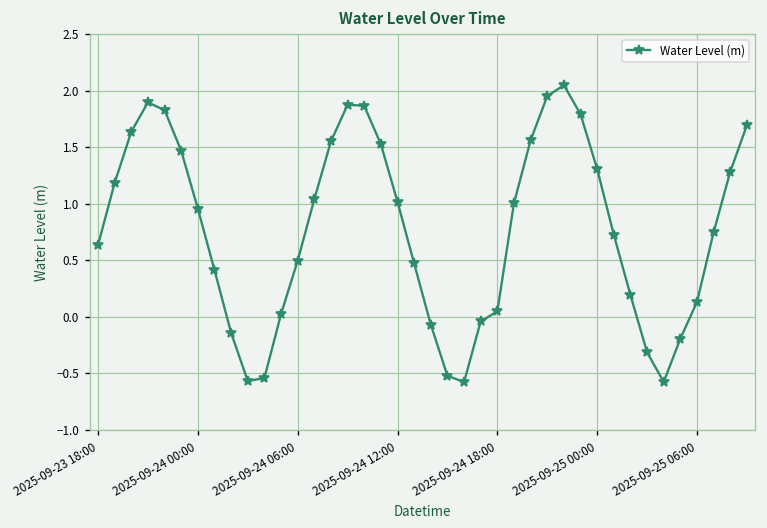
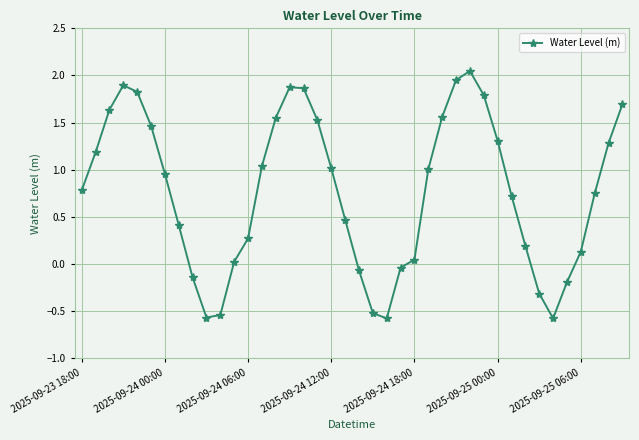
  {
-   "2025-09-23 18:00": 0.6,
+   "2025-09-23 18:00": 0.8,
    "2025-09-24 00:00": 1.0,
-   "2025-09-24 06:00": 0.5,
+   "2025-09-24 06:00": 0.3,
    "2025-09-24 12:00": 1.0,
    "2025-09-24 18:00": 0.0,
    "2025-09-25 00:00": 1.3,
    "2025-09-25 06:00": 0.1
  }
